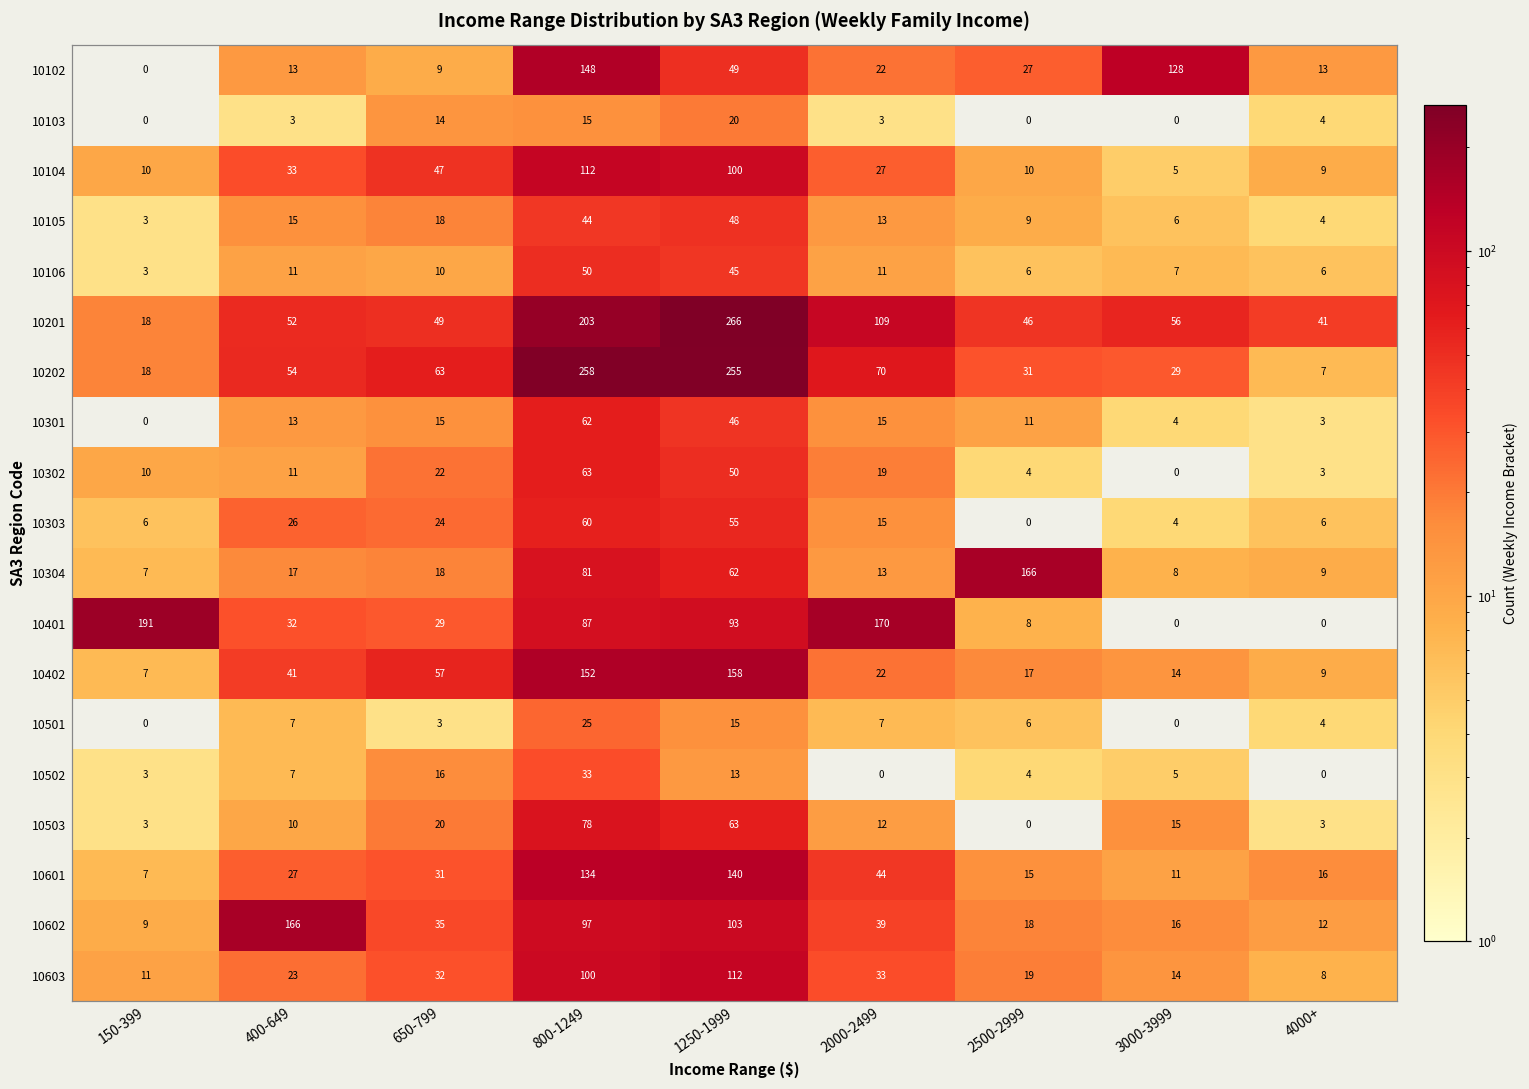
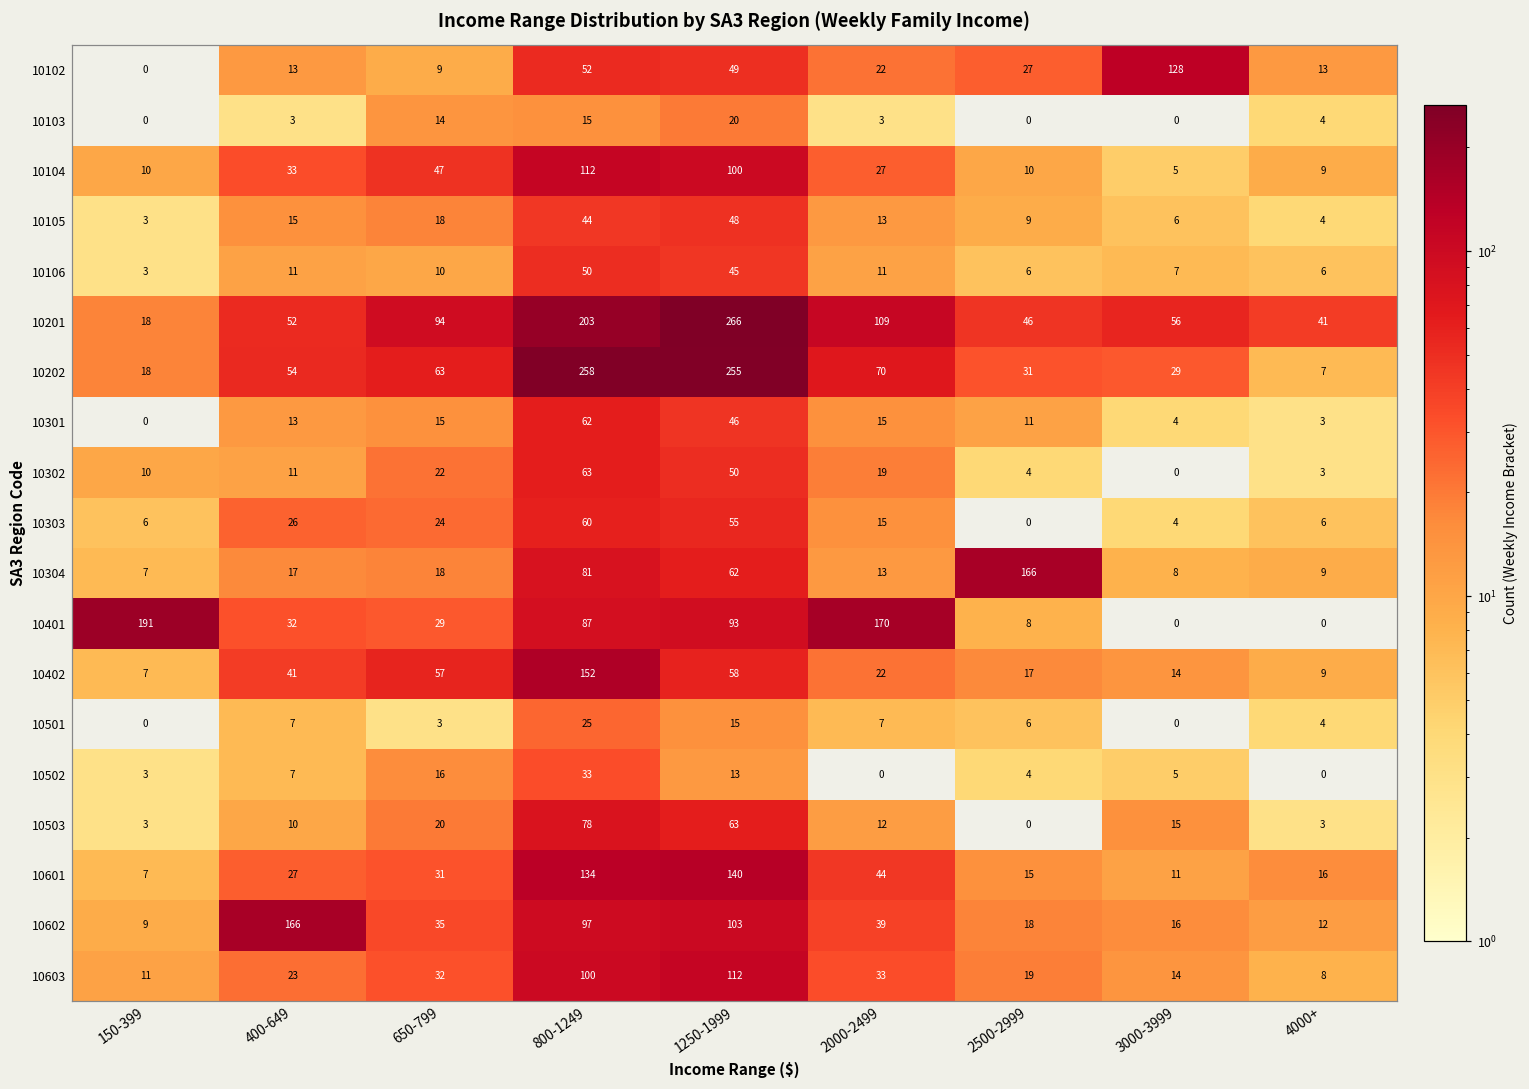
  {
    "10102": {
      "150-399": 0,
      "400-649": 13,
      "650-799": 9,
-     "800-1249": 148,
+     "800-1249": 52,
      "1250-1999": 49,
      "2000-2499": 22,
      "2500-2999": 27,
      "3000-3999": 128,
      "4000+": 13
    },
    "10103": {
      "150-399": 0,
      "400-649": 3,
      "650-799": 14,
      "800-1249": 15,
      "1250-1999": 20,
      "2000-2499": 3,
      "2500-2999": 0,
      "3000-3999": 0,
      "4000+": 4
    },
    "10104": {
      "150-399": 10,
      "400-649": 33,
      "650-799": 47,
      "800-1249": 112,
      "1250-1999": 100,
      "2000-2499": 27,
      "2500-2999": 10,
      "3000-3999": 5,
      "4000+": 9
    },
    "10105": {
      "150-399": 3,
      "400-649": 15,
      "650-799": 18,
      "800-1249": 44,
      "1250-1999": 48,
      "2000-2499": 13,
      "2500-2999": 9,
      "3000-3999": 6,
      "4000+": 4
    },
    "10106": {
      "150-399": 3,
      "400-649": 11,
      "650-799": 10,
      "800-1249": 50,
      "1250-1999": 45,
      "2000-2499": 11,
      "2500-2999": 6,
      "3000-3999": 7,
      "4000+": 6
    },
    "10201": {
      "150-399": 18,
      "400-649": 52,
-     "650-799": 49,
+     "650-799": 94,
      "800-1249": 203,
      "1250-1999": 266,
      "2000-2499": 109,
      "2500-2999": 46,
      "3000-3999": 56,
      "4000+": 41
    },
    "10202": {
      "150-399": 18,
      "400-649": 54,
      "650-799": 63,
      "800-1249": 258,
      "1250-1999": 255,
      "2000-2499": 70,
      "2500-2999": 31,
      "3000-3999": 29,
      "4000+": 7
    },
    "10301": {
      "150-399": 0,
      "400-649": 13,
      "650-799": 15,
      "800-1249": 62,
      "1250-1999": 46,
      "2000-2499": 15,
      "2500-2999": 11,
      "3000-3999": 4,
      "4000+": 3
    },
    "10302": {
      "150-399": 10,
      "400-649": 11,
      "650-799": 22,
      "800-1249": 63,
      "1250-1999": 50,
      "2000-2499": 19,
      "2500-2999": 4,
      "3000-3999": 0,
      "4000+": 3
    },
    "10303": {
      "150-399": 6,
      "400-649": 26,
      "650-799": 24,
      "800-1249": 60,
      "1250-1999": 55,
      "2000-2499": 15,
      "2500-2999": 0,
      "3000-3999": 4,
      "4000+": 6
    },
    "10304": {
      "150-399": 7,
      "400-649": 17,
      "650-799": 18,
      "800-1249": 81,
      "1250-1999": 62,
      "2000-2499": 13,
      "2500-2999": 166,
      "3000-3999": 8,
      "4000+": 9
    },
    "10401": {
      "150-399": 191,
      "400-649": 32,
      "650-799": 29,
      "800-1249": 87,
      "1250-1999": 93,
      "2000-2499": 170,
      "2500-2999": 8,
      "3000-3999": 0,
      "4000+": 0
    },
    "10402": {
      "150-399": 7,
      "400-649": 41,
      "650-799": 57,
      "800-1249": 152,
-     "1250-1999": 158,
+     "1250-1999": 58,
      "2000-2499": 22,
      "2500-2999": 17,
      "3000-3999": 14,
      "4000+": 9
    },
    "10501": {
      "150-399": 0,
      "400-649": 7,
      "650-799": 3,
      "800-1249": 25,
      "1250-1999": 15,
      "2000-2499": 7,
      "2500-2999": 6,
      "3000-3999": 0,
      "4000+": 4
    },
    "10502": {
      "150-399": 3,
      "400-649": 7,
      "650-799": 16,
      "800-1249": 33,
      "1250-1999": 13,
      "2000-2499": 0,
      "2500-2999": 4,
      "3000-3999": 5,
      "4000+": 0
    },
    "10503": {
      "150-399": 3,
      "400-649": 10,
      "650-799": 20,
      "800-1249": 78,
      "1250-1999": 63,
      "2000-2499": 12,
      "2500-2999": 0,
      "3000-3999": 15,
      "4000+": 3
    },
    "10601": {
      "150-399": 7,
      "400-649": 27,
      "650-799": 31,
      "800-1249": 134,
      "1250-1999": 140,
      "2000-2499": 44,
      "2500-2999": 15,
      "3000-3999": 11,
      "4000+": 16
    },
    "10602": {
      "150-399": 9,
      "400-649": 166,
      "650-799": 35,
      "800-1249": 97,
      "1250-1999": 103,
      "2000-2499": 39,
      "2500-2999": 18,
      "3000-3999": 16,
      "4000+": 12
    },
    "10603": {
      "150-399": 11,
      "400-649": 23,
      "650-799": 32,
      "800-1249": 100,
      "1250-1999": 112,
      "2000-2499": 33,
      "2500-2999": 19,
      "3000-3999": 14,
      "4000+": 8
    }
  }
